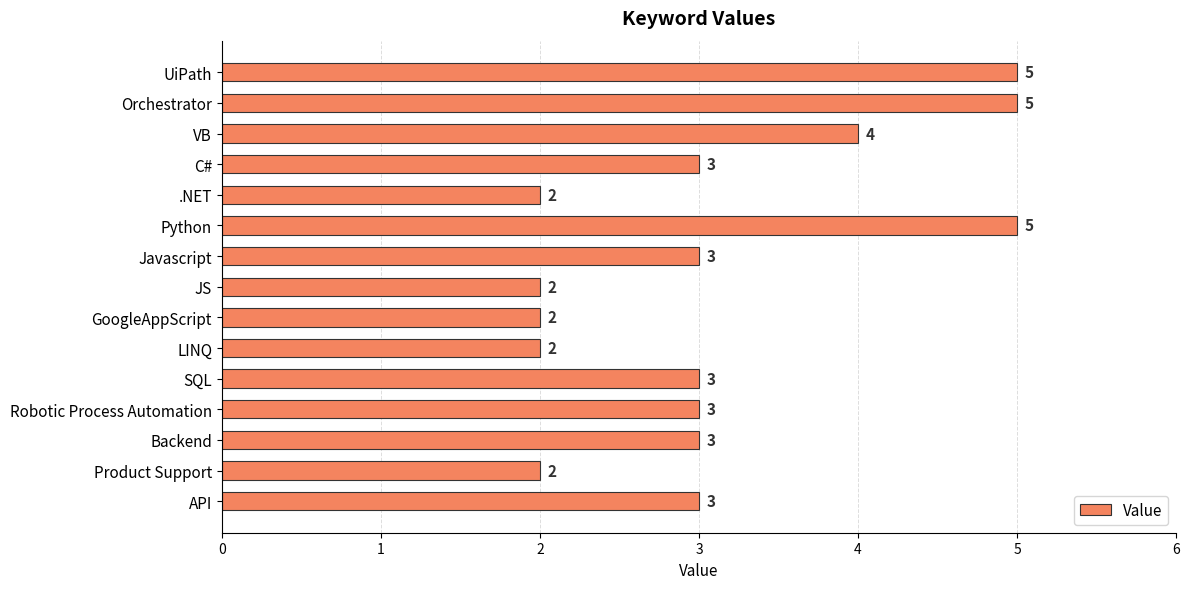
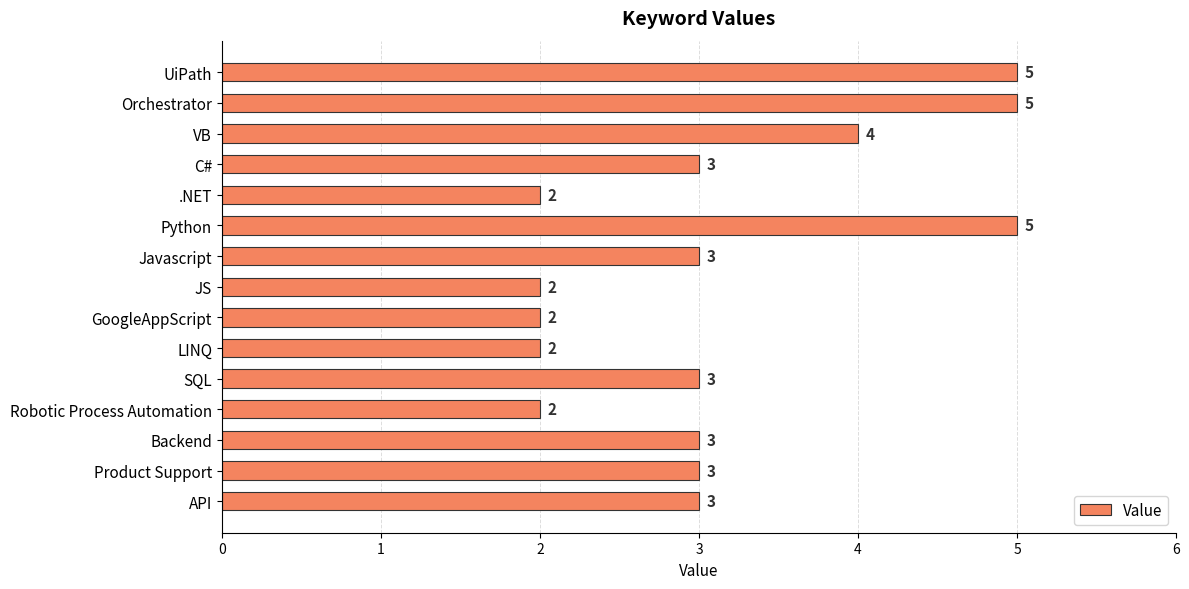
  {
    "UiPath": 5,
    "Orchestrator": 5,
    "VB": 4,
    "C#": 3,
    ".NET": 2,
    "Python": 5,
    "Javascript": 3,
    "JS": 2,
    "GoogleAppScript": 2,
    "LINQ": 2,
    "SQL": 3,
-   "Robotic Process Automation": 3,
+   "Robotic Process Automation": 2,
    "Backend": 3,
-   "Product Support": 2,
+   "Product Support": 3,
    "API": 3
  }
